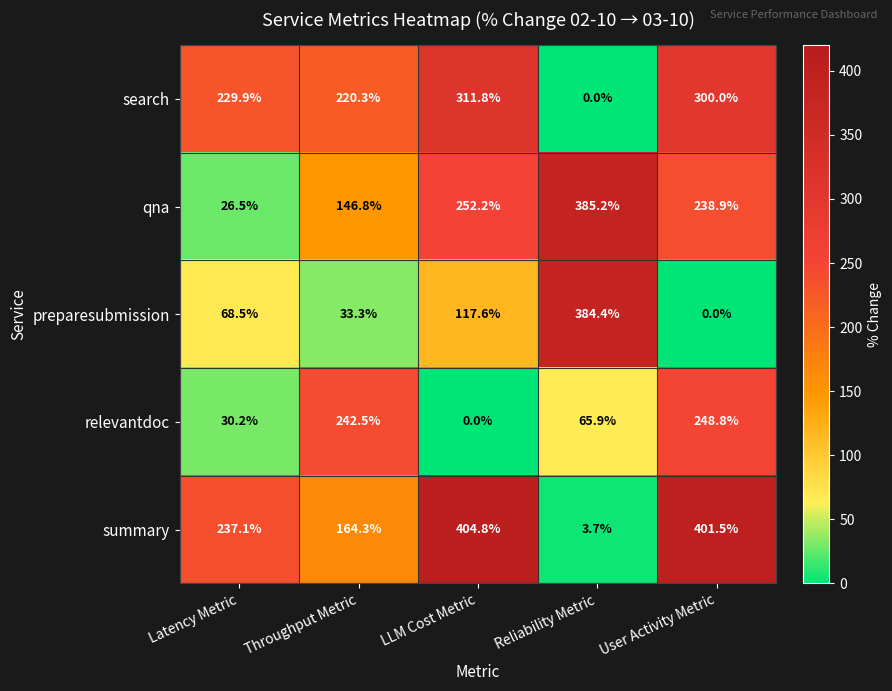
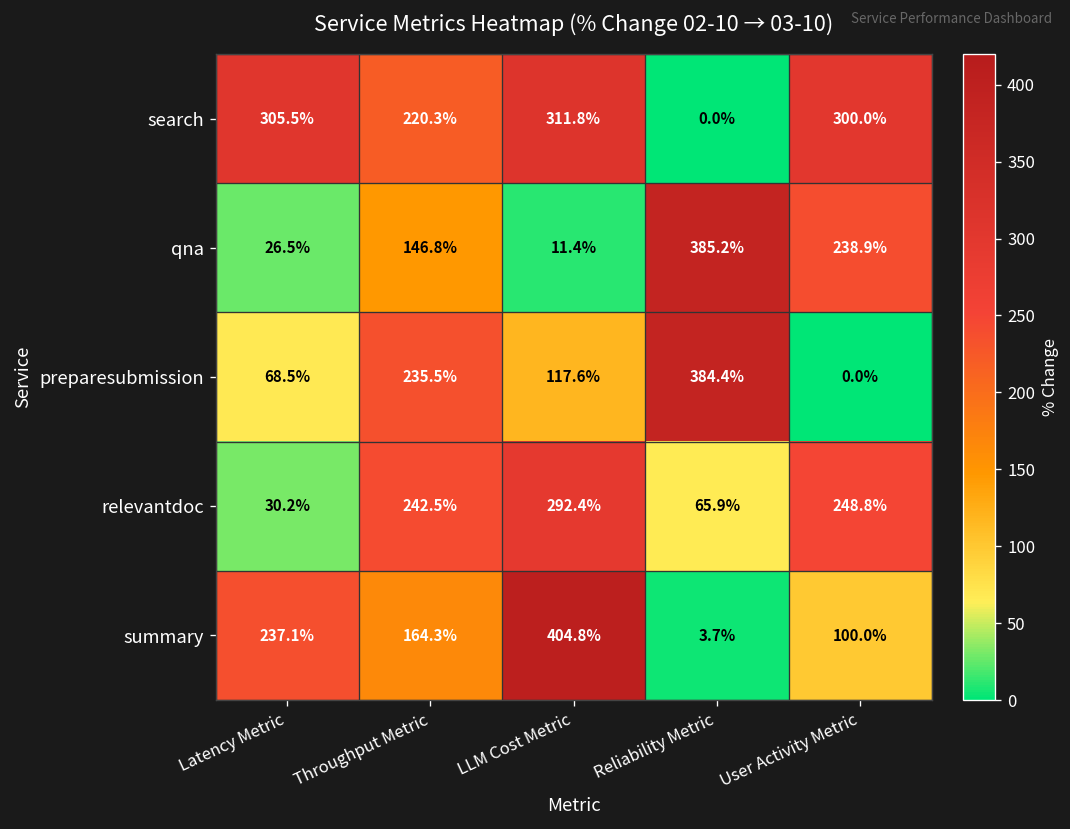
  {
    "search": {
-     "Latency Metric": "229.9%",
+     "Latency Metric": "305.5%",
      "Throughput Metric": "220.3%",
      "LLM Cost Metric": "311.8%",
      "Reliability Metric": "0.0%",
      "User Activity Metric": "300.0%"
    },
    "qna": {
      "Latency Metric": "26.5%",
      "Throughput Metric": "146.8%",
-     "LLM Cost Metric": "252.2%",
+     "LLM Cost Metric": "11.4%",
      "Reliability Metric": "385.2%",
      "User Activity Metric": "238.9%"
    },
    "preparesubmission": {
      "Latency Metric": "68.5%",
-     "Throughput Metric": "33.3%",
+     "Throughput Metric": "235.5%",
      "LLM Cost Metric": "117.6%",
      "Reliability Metric": "384.4%",
      "User Activity Metric": "0.0%"
    },
    "relevantdoc": {
      "Latency Metric": "30.2%",
      "Throughput Metric": "242.5%",
-     "LLM Cost Metric": "0.0%",
+     "LLM Cost Metric": "292.4%",
      "Reliability Metric": "65.9%",
      "User Activity Metric": "248.8%"
    },
    "summary": {
      "Latency Metric": "237.1%",
      "Throughput Metric": "164.3%",
      "LLM Cost Metric": "404.8%",
      "Reliability Metric": "3.7%",
-     "User Activity Metric": "401.5%"
+     "User Activity Metric": "100.0%"
    }
  }
